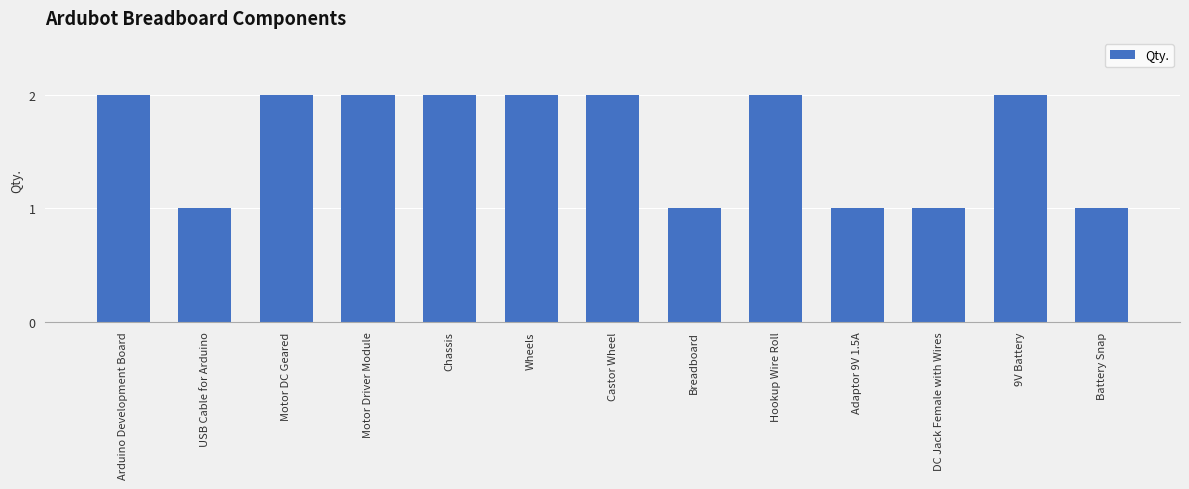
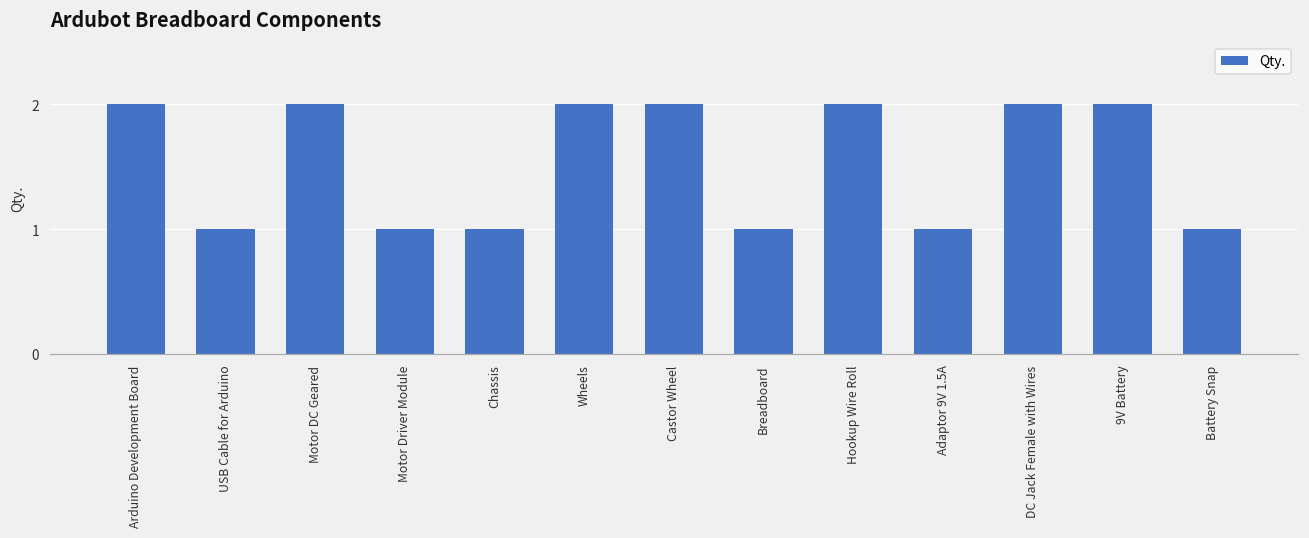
  {
    "Arduino Development Board": 2,
    "USB Cable for Arduino": 1,
    "Motor DC Geared": 2,
-   "Motor Driver Module": 2,
-   "Chassis": 2,
+   "Motor Driver Module": 1,
+   "Chassis": 1,
    "Wheels": 2,
    "Castor Wheel": 2,
    "Breadboard": 1,
    "Hookup Wire Roll": 2,
    "Adaptor 9V 1.5A": 1,
-   "DC Jack Female with Wires": 1,
+   "DC Jack Female with Wires": 2,
    "9V Battery": 2,
    "Battery Snap": 1
  }
